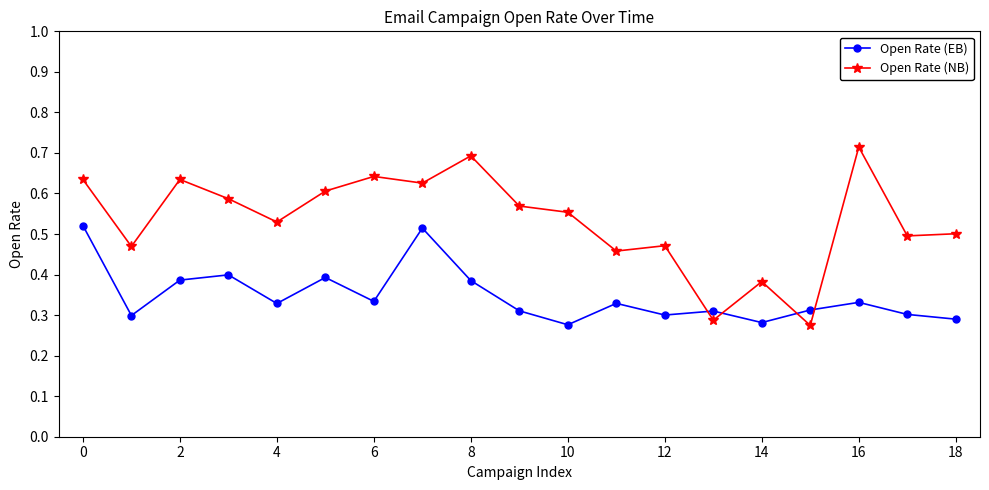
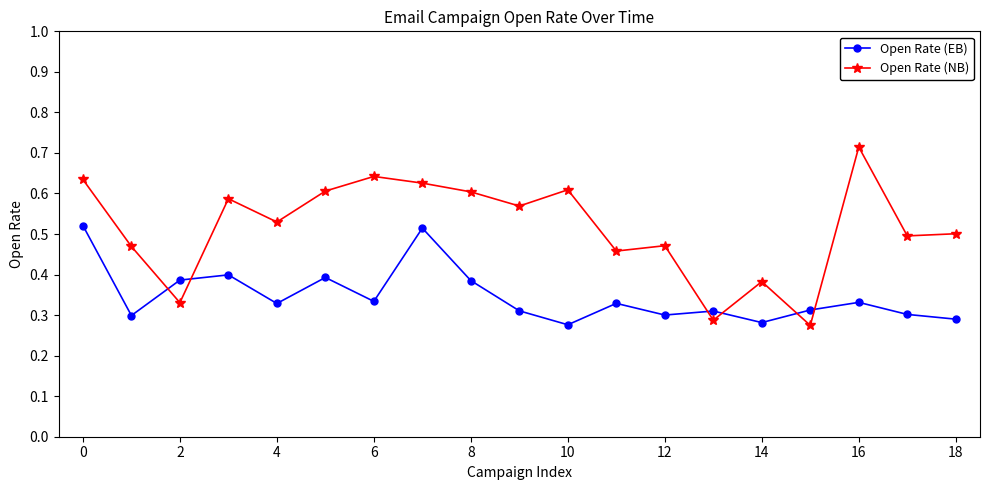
  {
    "Open Rate (EB)": {
      "0": 0.52,
      "2": 0.39,
      "4": 0.33,
      "6": 0.33,
      "8": 0.39,
      "10": 0.28,
      "12": 0.30,
      "14": 0.28,
      "16": 0.33,
      "18": 0.29
    },
    "Open Rate (NB)": {
      "0": 0.63,
-     "2": 0.63,
+     "2": 0.33,
      "4": 0.53,
      "6": 0.64,
-     "8": 0.69,
-     "10": 0.55,
+     "8": 0.60,
+     "10": 0.61,
      "12": 0.47,
      "14": 0.38,
      "16": 0.71,
      "18": 0.50
    }
  }
